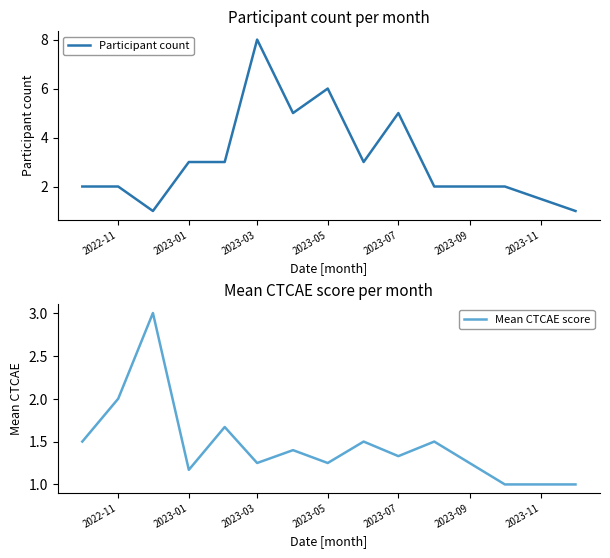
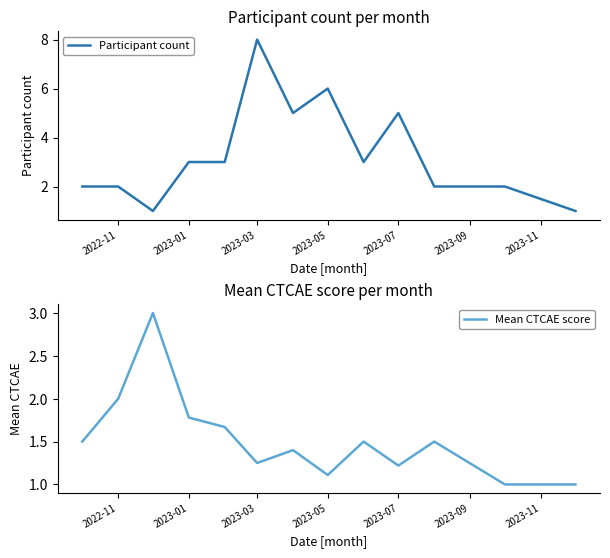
  {
    "Participant count per month": {
      "2022-11": 2.0,
      "2023-01": 3.0,
      "2023-03": 8.0,
      "2023-05": 6.0,
      "2023-07": 5.0
    },
    "Mean CTCAE score per month": {
      "2022-11": 2.0,
-     "2023-01": 1.2,
+     "2023-01": 1.8,
      "2023-03": 1.3,
-     "2023-05": 1.3,
-     "2023-07": 1.3
+     "2023-05": 1.1,
+     "2023-07": 1.2
    }
  }
